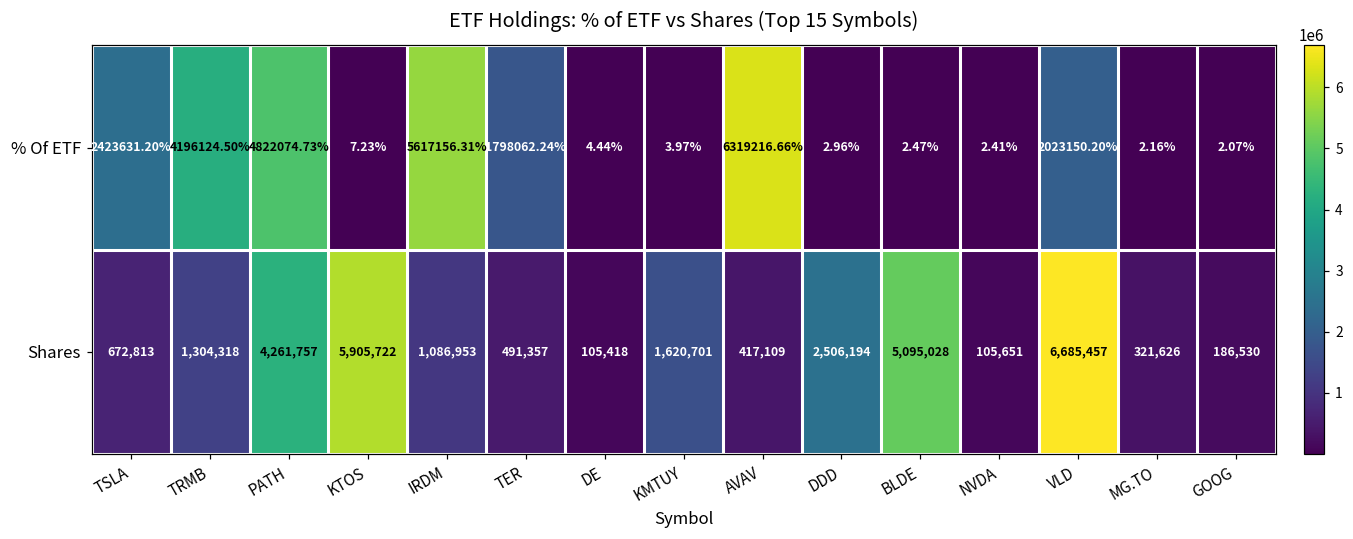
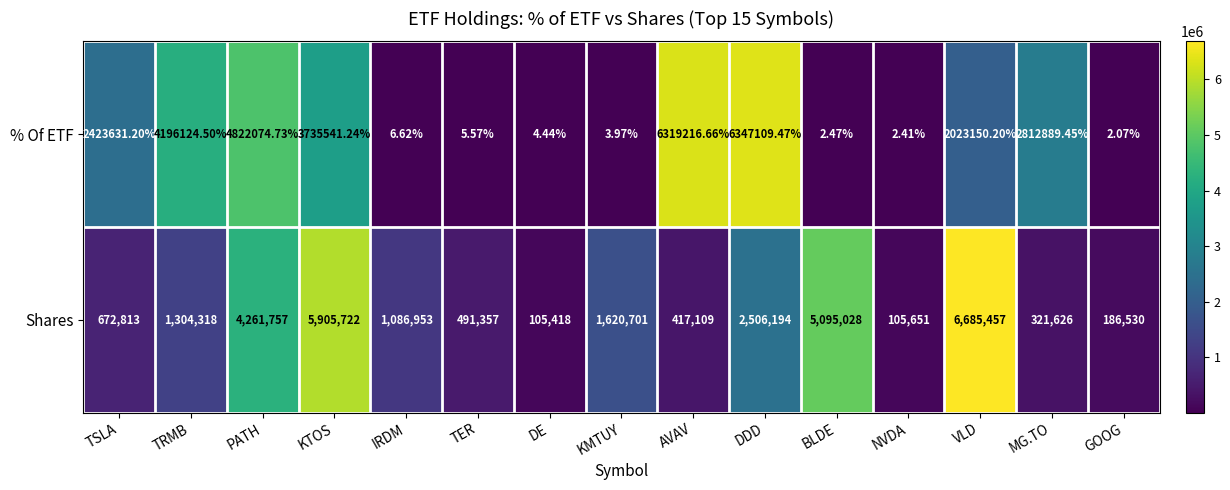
  {
    "% Of ETF": {
      "TSLA": "2423631.20%",
      "TRMB": "4196124.50%",
      "PATH": "4822074.73%",
-     "KTOS": "7.23%",
-     "IRDM": "5617156.31%",
-     "TER": "1798062.24%",
+     "KTOS": "3735541.24%",
+     "IRDM": "6.62%",
+     "TER": "5.57%",
      "DE": "4.44%",
      "KMTUY": "3.97%",
      "AVAV": "6319216.66%",
-     "DDD": "2.96%",
+     "DDD": "6347109.47%",
      "BLDE": "2.47%",
      "NVDA": "2.41%",
      "VLD": "2023150.20%",
-     "MG.TO": "2.16%",
+     "MG.TO": "2812889.45%",
      "GOOG": "2.07%"
    },
    "Shares": {
      "TSLA": "672,813",
      "TRMB": "1,304,318",
      "PATH": "4,261,757",
      "KTOS": "5,905,722",
      "IRDM": "1,086,953",
      "TER": "491,357",
      "DE": "105,418",
      "KMTUY": "1,620,701",
      "AVAV": "417,109",
      "DDD": "2,506,194",
      "BLDE": "5,095,028",
      "NVDA": "105,651",
      "VLD": "6,685,457",
      "MG.TO": "321,626",
      "GOOG": "186,530"
    }
  }
